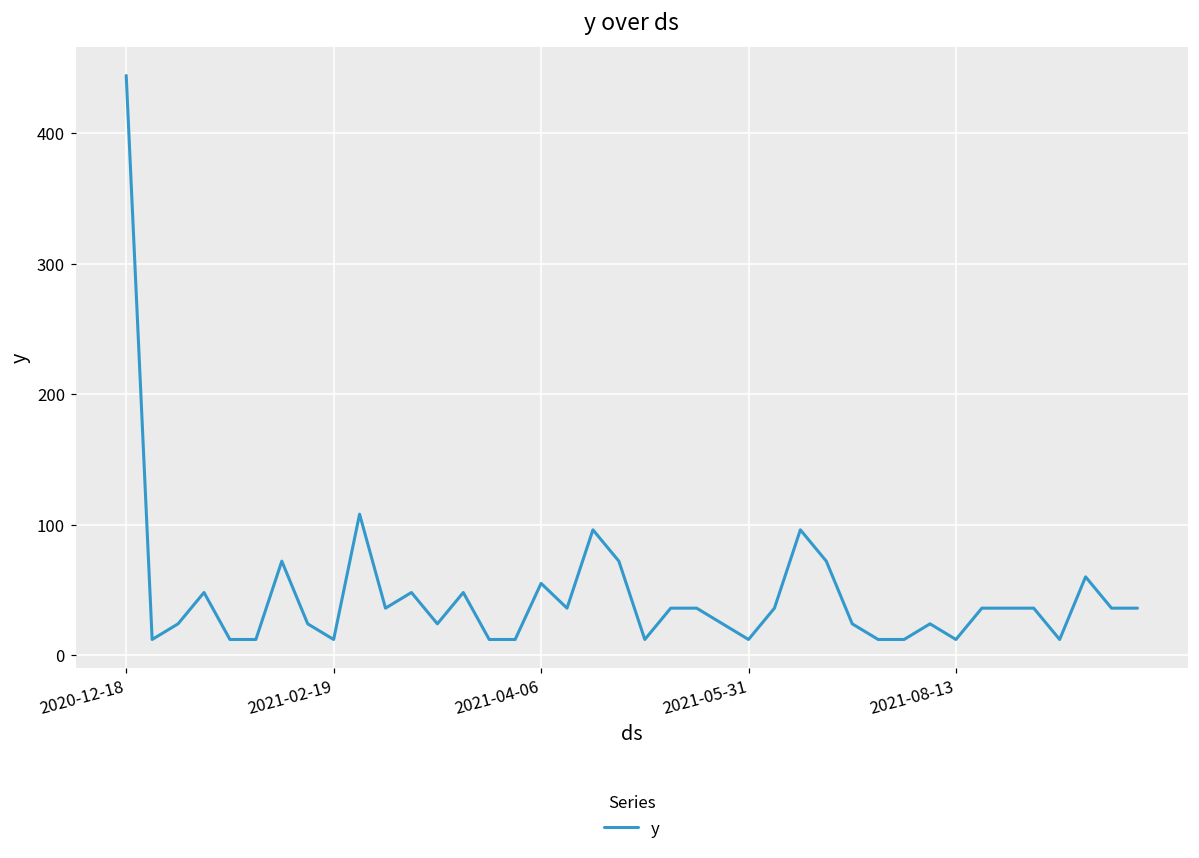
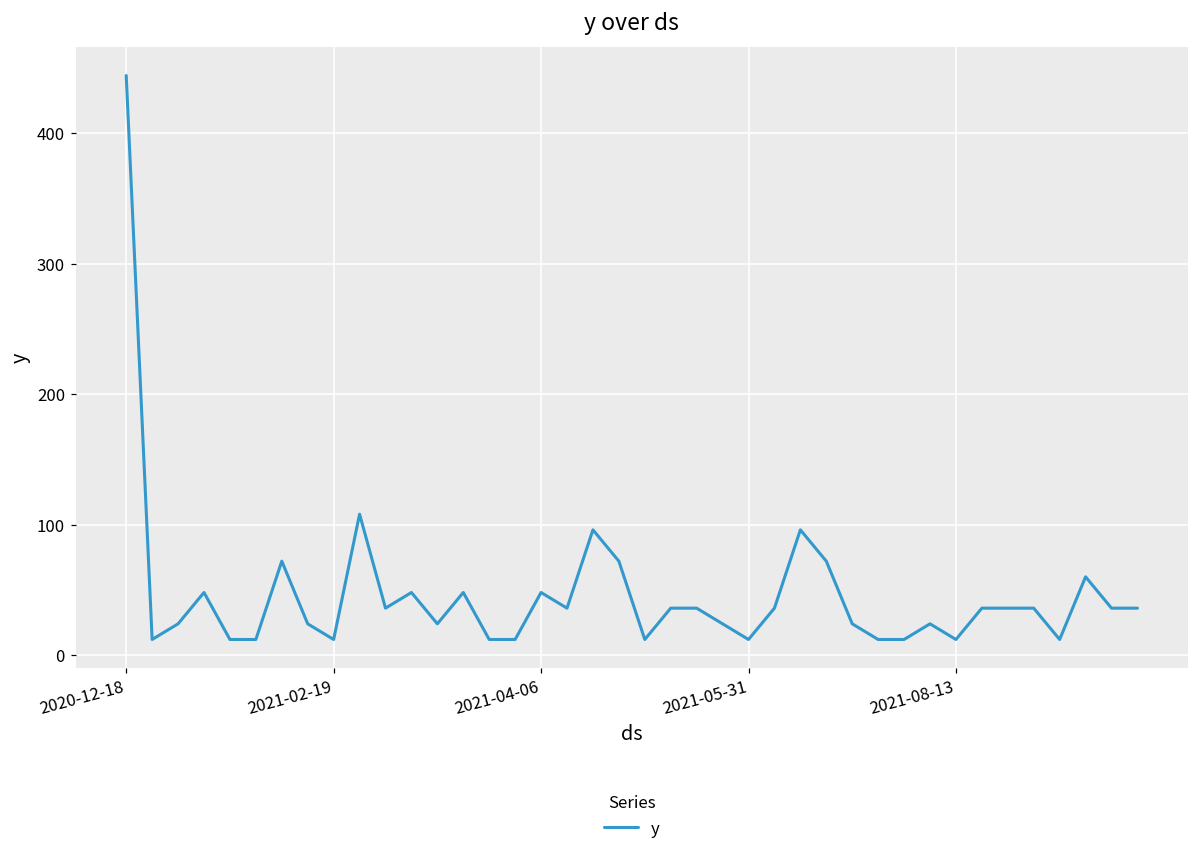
  {
    "2020-12-18": 444,
    "2021-02-19": 12,
-   "2021-04-06": 55,
+   "2021-04-06": 48,
    "2021-05-31": 12,
    "2021-08-13": 12
  }
